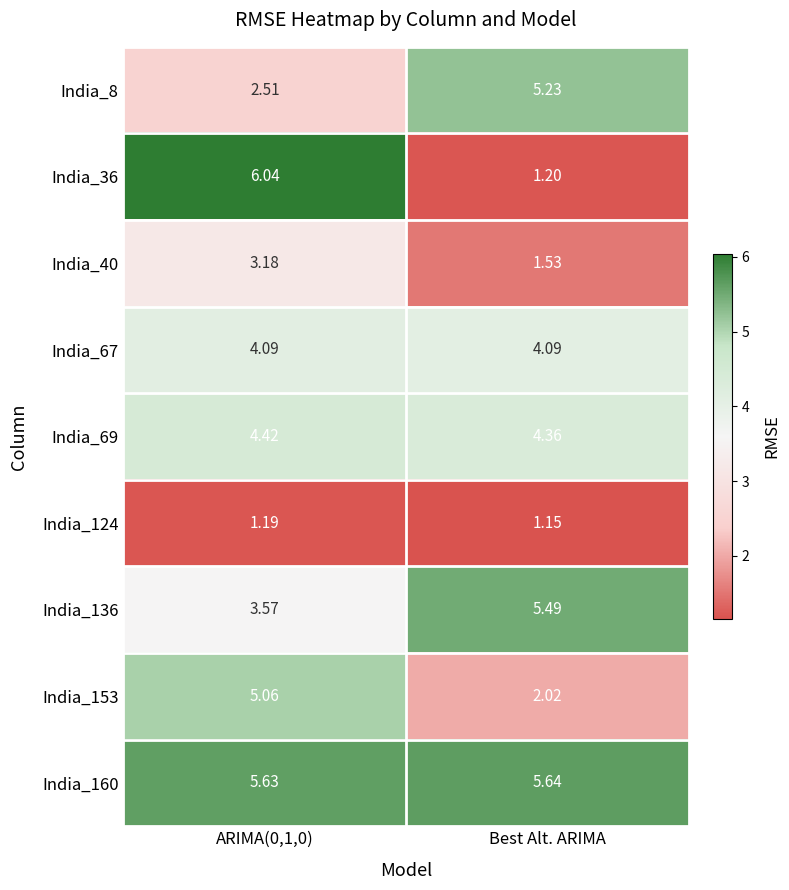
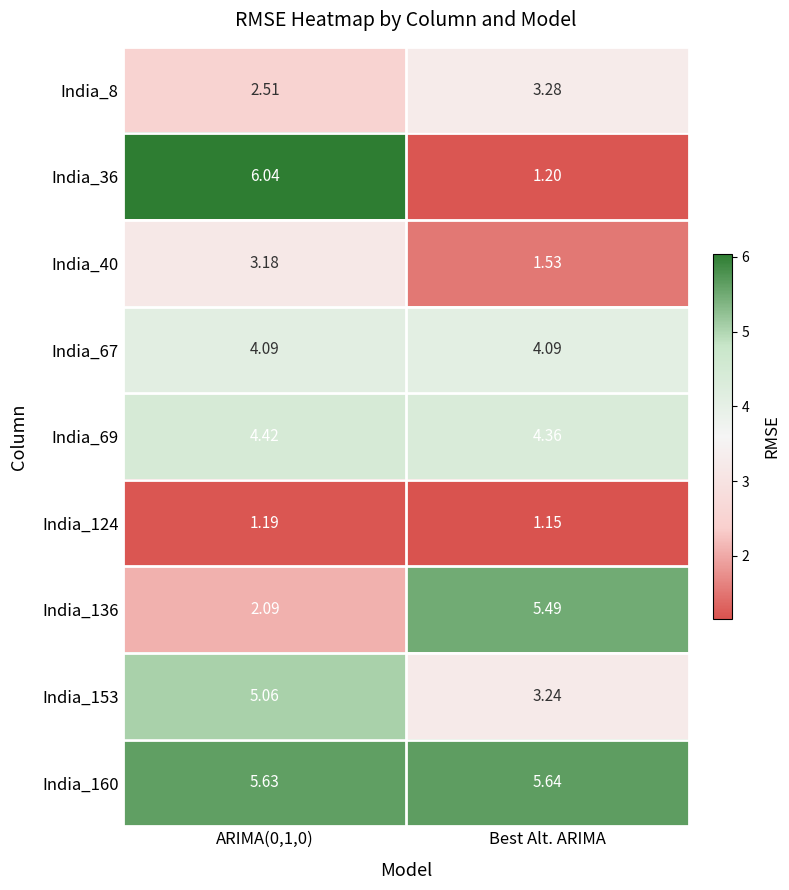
  {
    "India_8": {
      "ARIMA(0,1,0)": 2.51,
-     "Best Alt. ARIMA": 5.23
+     "Best Alt. ARIMA": 3.28
    },
    "India_36": {
      "ARIMA(0,1,0)": 6.04,
      "Best Alt. ARIMA": 1.20
    },
    "India_40": {
      "ARIMA(0,1,0)": 3.18,
      "Best Alt. ARIMA": 1.53
    },
    "India_67": {
      "ARIMA(0,1,0)": 4.09,
      "Best Alt. ARIMA": 4.09
    },
    "India_124": {
      "ARIMA(0,1,0)": 1.19,
      "Best Alt. ARIMA": 1.15
    },
    "India_136": {
-     "ARIMA(0,1,0)": 3.57,
+     "ARIMA(0,1,0)": 2.09,
      "Best Alt. ARIMA": 5.49
    },
    "India_153": {
      "ARIMA(0,1,0)": 5.06,
-     "Best Alt. ARIMA": 2.02
+     "Best Alt. ARIMA": 3.24
    },
    "India_160": {
      "ARIMA(0,1,0)": 5.63,
      "Best Alt. ARIMA": 5.64
    }
  }
